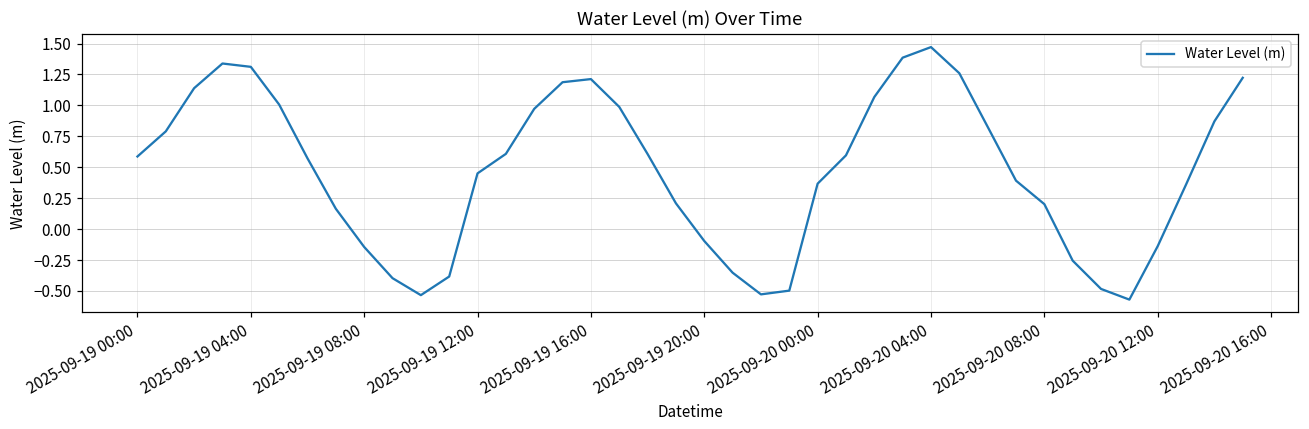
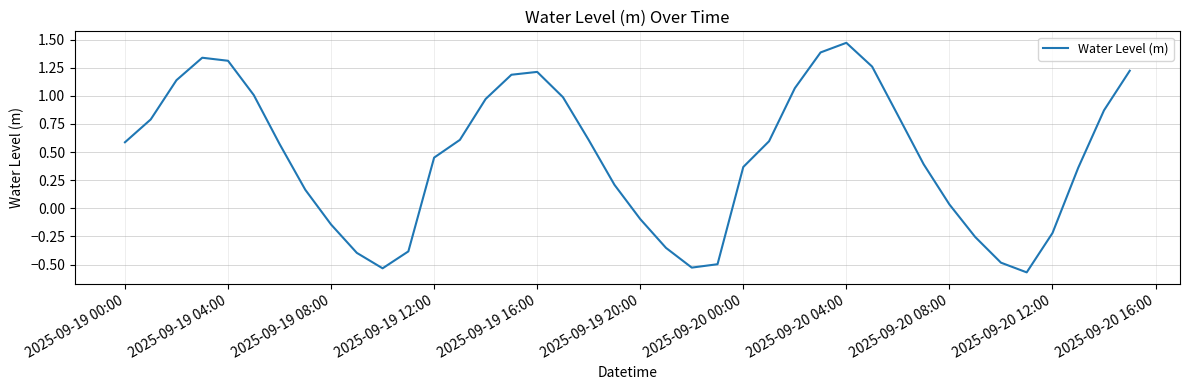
  {
    "2025-09-19 00:00": 0.59,
    "2025-09-19 04:00": 1.31,
    "2025-09-19 08:00": -0.14,
    "2025-09-19 12:00": 0.45,
    "2025-09-19 16:00": 1.21,
    "2025-09-19 20:00": -0.10,
    "2025-09-20 00:00": 0.37,
    "2025-09-20 04:00": 1.47,
-   "2025-09-20 08:00": 0.20,
-   "2025-09-20 12:00": -0.14
+   "2025-09-20 08:00": 0.03,
+   "2025-09-20 12:00": -0.22
  }
